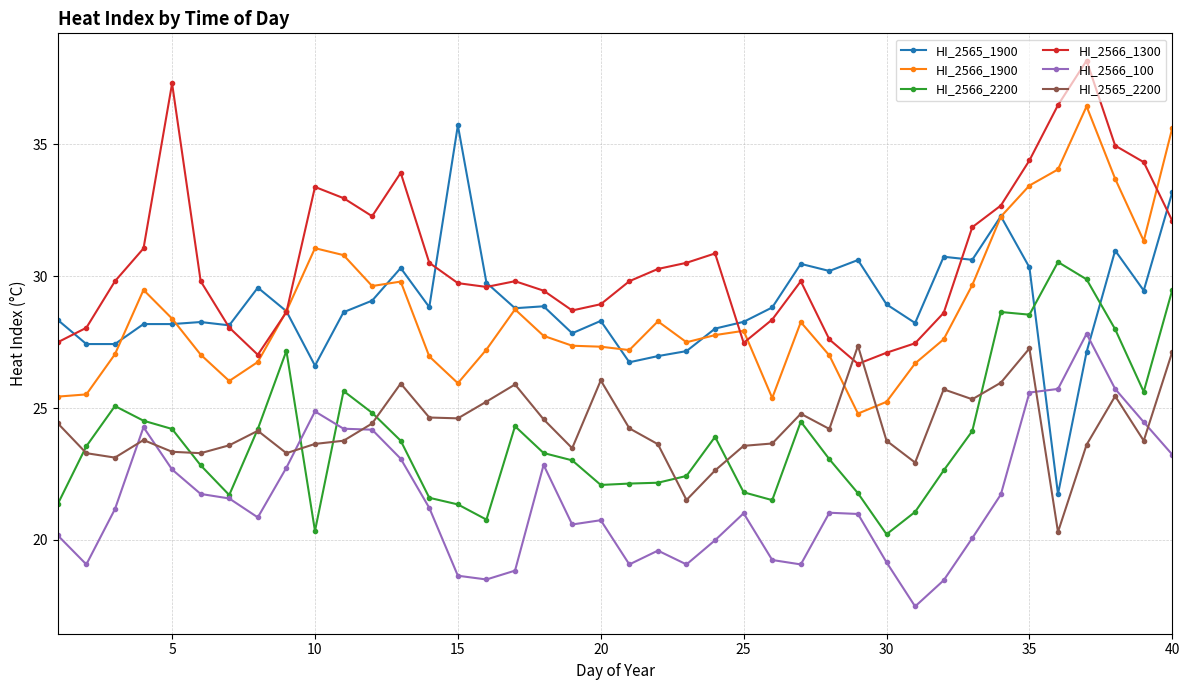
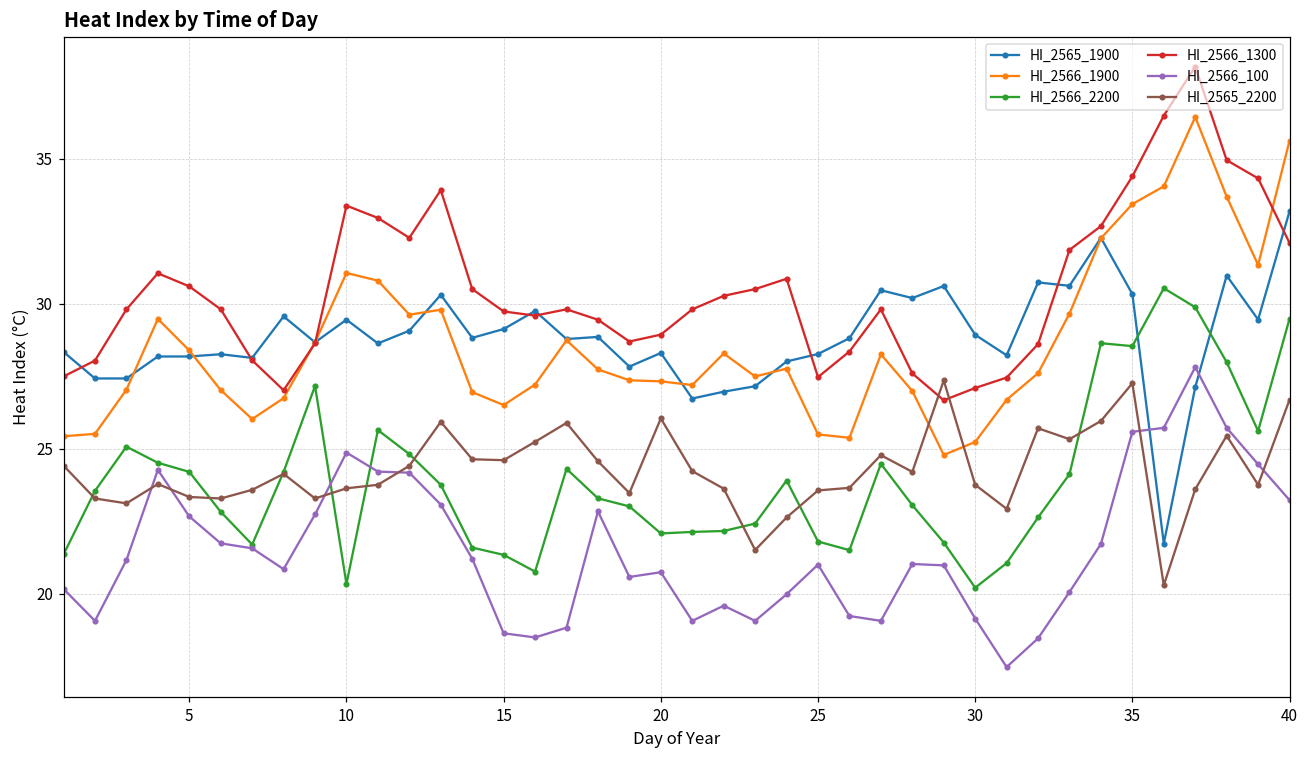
  {
    "HI_2565_1900": {
      "5": 28.2,
-     "10": 26.6,
-     "15": 35.7,
+     "10": 29.4,
+     "15": 29.1,
      "20": 28.3,
      "25": 28.3,
      "30": 28.9,
      "35": 30.3,
      "40": 33.2
    },
    "HI_2566_1900": {
      "5": 28.4,
      "10": 31.1,
-     "15": 25.9,
+     "15": 26.5,
      "20": 27.3,
-     "25": 27.9,
+     "25": 25.5,
      "30": 25.2,
      "35": 33.4,
      "40": 35.6
    },
    "HI_2566_2200": {
      "5": 24.2,
      "10": 20.3,
      "15": 21.3,
      "20": 22.1,
      "25": 21.8,
      "30": 20.2,
      "35": 28.5,
      "40": 29.5
    },
    "HI_2566_1300": {
-     "5": 37.3,
+     "5": 30.6,
      "10": 33.4,
      "15": 29.7,
      "20": 28.9,
      "25": 27.5,
      "30": 27.1,
      "35": 34.4,
      "40": 32.1
    },
    "HI_2566_100": {
      "5": 22.7,
      "10": 24.9,
      "15": 18.6,
      "20": 20.7,
      "25": 21.0,
      "30": 19.2,
      "35": 25.6,
      "40": 23.2
    },
    "HI_2565_2200": {
      "5": 23.3,
      "10": 23.6,
      "15": 24.6,
      "20": 26.0,
      "25": 23.6,
      "30": 23.8,
      "35": 27.3,
-     "40": 27.1
+     "40": 26.7
    }
  }
